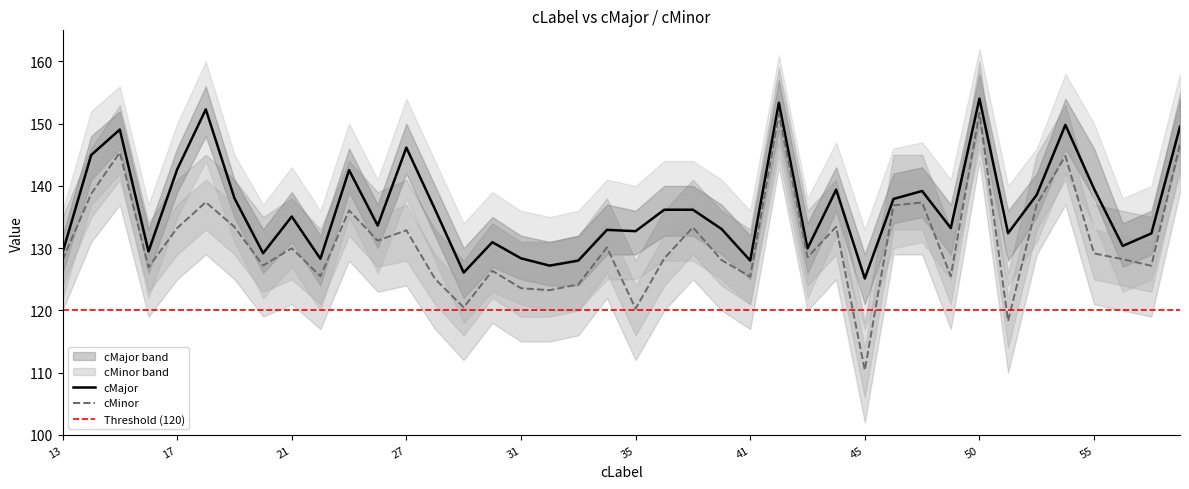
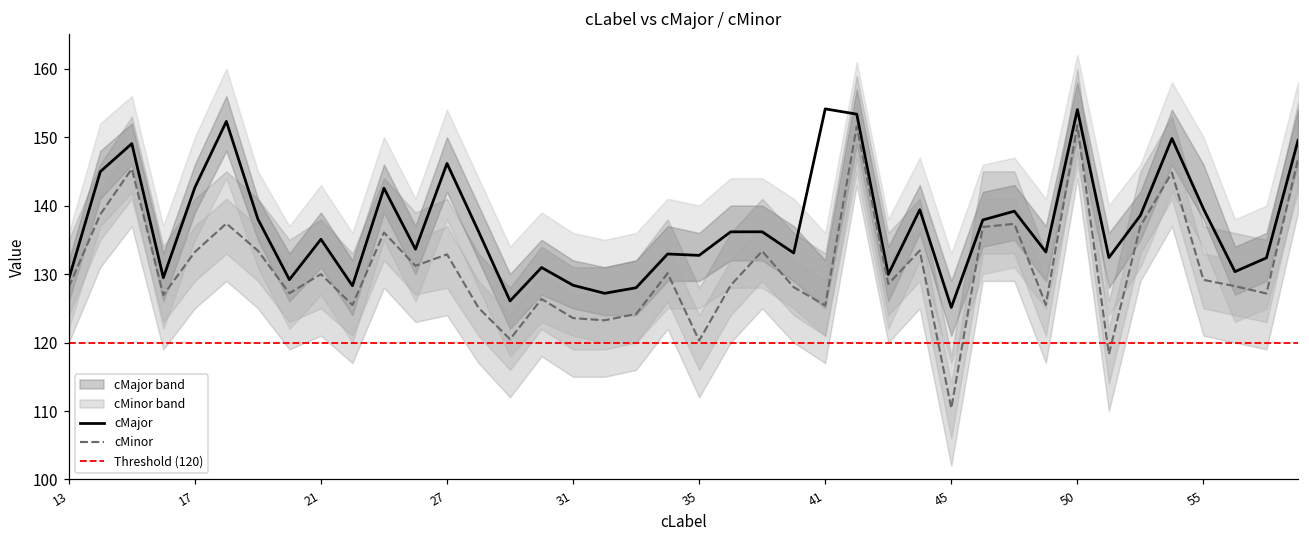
  {
    "cMajor": {
-     "41": 128,
+     "41": 154,
      "45": 125,
      "50": 154,
      "55": 140
    }
  }
